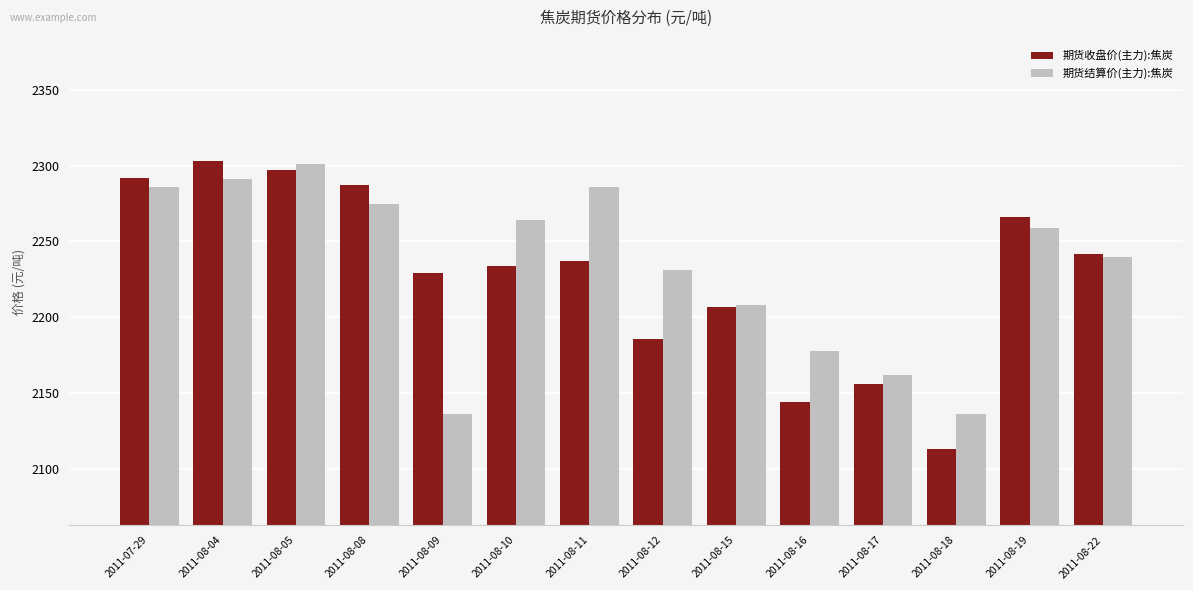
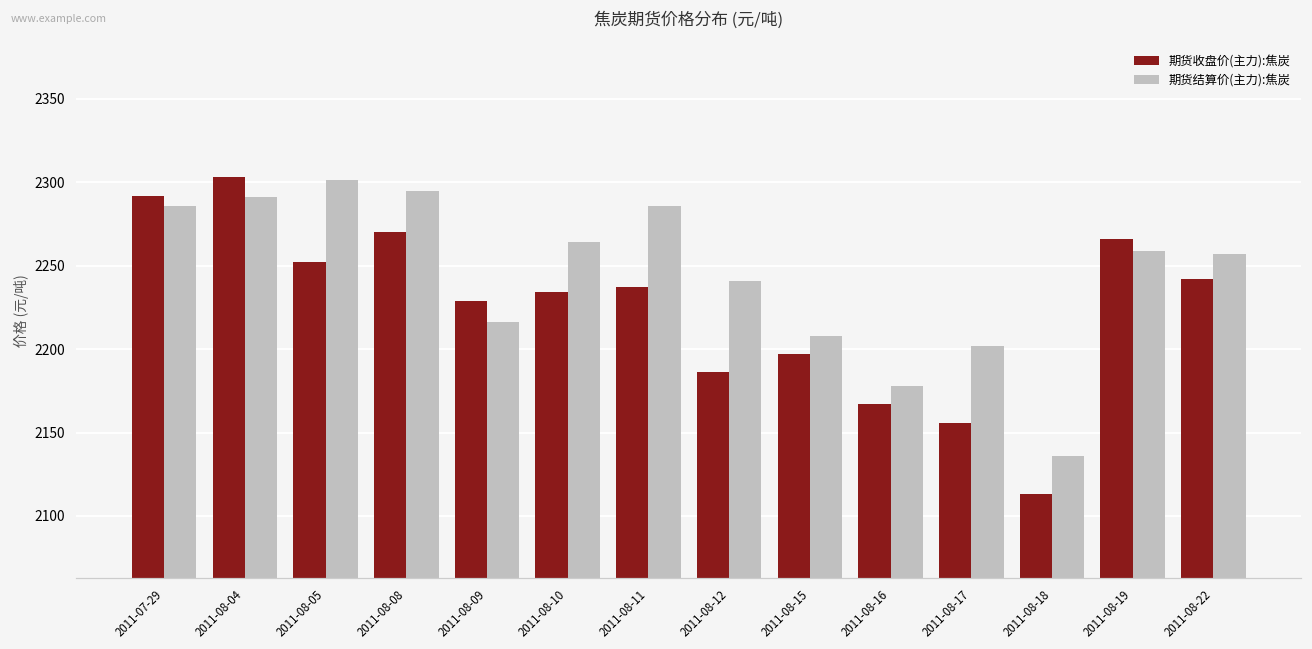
  {
    "期货收盘价(主力):焦炭": {
      "2011-07-29": 2292,
      "2011-08-04": 2303,
-     "2011-08-05": 2297,
-     "2011-08-08": 2287,
+     "2011-08-05": 2252,
+     "2011-08-08": 2270,
      "2011-08-09": 2229,
      "2011-08-10": 2234,
      "2011-08-11": 2237,
      "2011-08-12": 2186,
-     "2011-08-15": 2207,
-     "2011-08-16": 2144,
+     "2011-08-15": 2197,
+     "2011-08-16": 2167,
      "2011-08-17": 2156,
      "2011-08-18": 2113,
      "2011-08-19": 2266,
      "2011-08-22": 2242
    },
    "期货结算价(主力):焦炭": {
      "2011-07-29": 2286,
      "2011-08-04": 2291,
      "2011-08-05": 2301,
-     "2011-08-08": 2275,
-     "2011-08-09": 2136,
+     "2011-08-08": 2295,
+     "2011-08-09": 2216,
      "2011-08-10": 2264,
      "2011-08-11": 2286,
-     "2011-08-12": 2231,
+     "2011-08-12": 2241,
      "2011-08-15": 2208,
      "2011-08-16": 2178,
-     "2011-08-17": 2162,
+     "2011-08-17": 2202,
      "2011-08-18": 2136,
      "2011-08-19": 2259,
-     "2011-08-22": 2240
+     "2011-08-22": 2257
    }
  }
